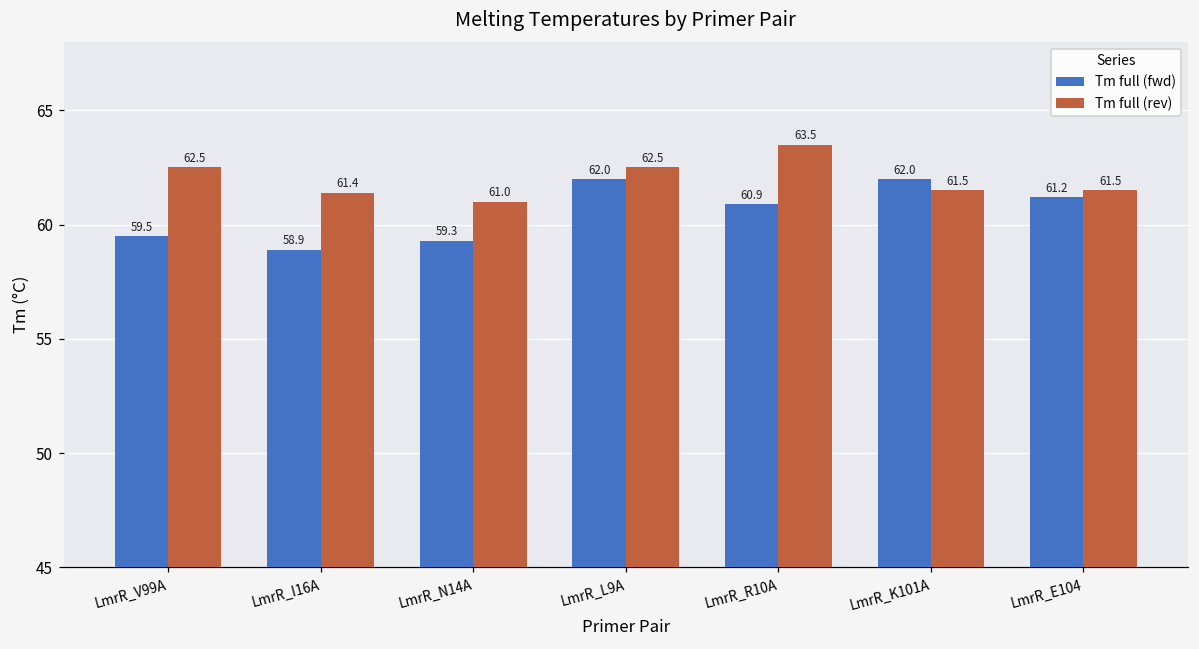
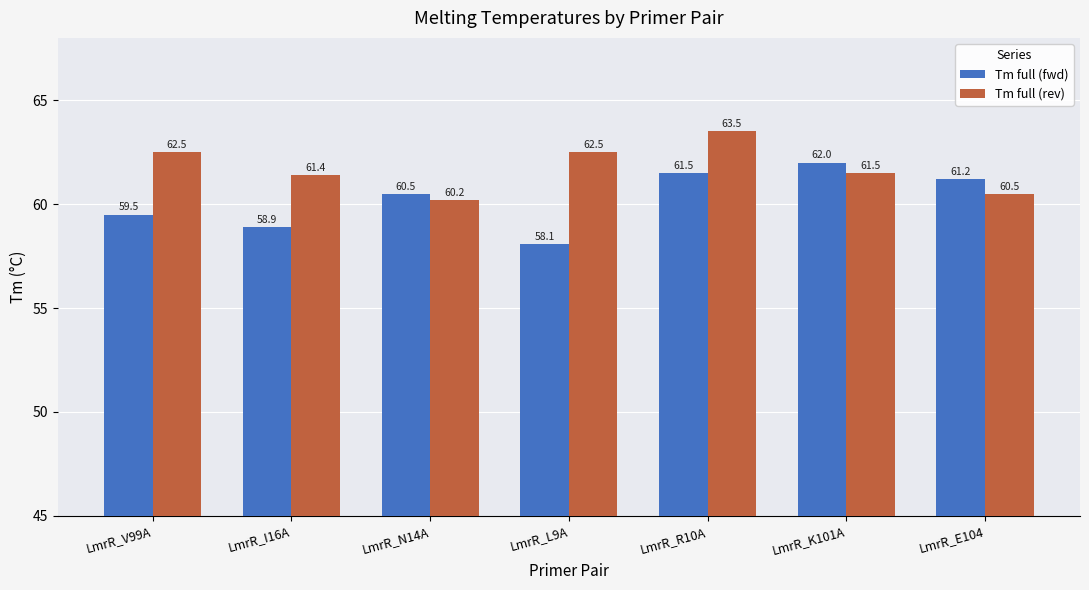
  {
    "Tm full (fwd)": {
      "LmrR_V99A": 59.5,
      "LmrR_I16A": 58.9,
-     "LmrR_N14A": 59.3,
-     "LmrR_L9A": 62.0,
-     "LmrR_R10A": 60.9,
+     "LmrR_N14A": 60.5,
+     "LmrR_L9A": 58.1,
+     "LmrR_R10A": 61.5,
      "LmrR_K101A": 62.0,
      "LmrR_E104": 61.2
    },
    "Tm full (rev)": {
      "LmrR_V99A": 62.5,
      "LmrR_I16A": 61.4,
-     "LmrR_N14A": 61.0,
+     "LmrR_N14A": 60.2,
      "LmrR_L9A": 62.5,
      "LmrR_R10A": 63.5,
      "LmrR_K101A": 61.5,
-     "LmrR_E104": 61.5
+     "LmrR_E104": 60.5
    }
  }
